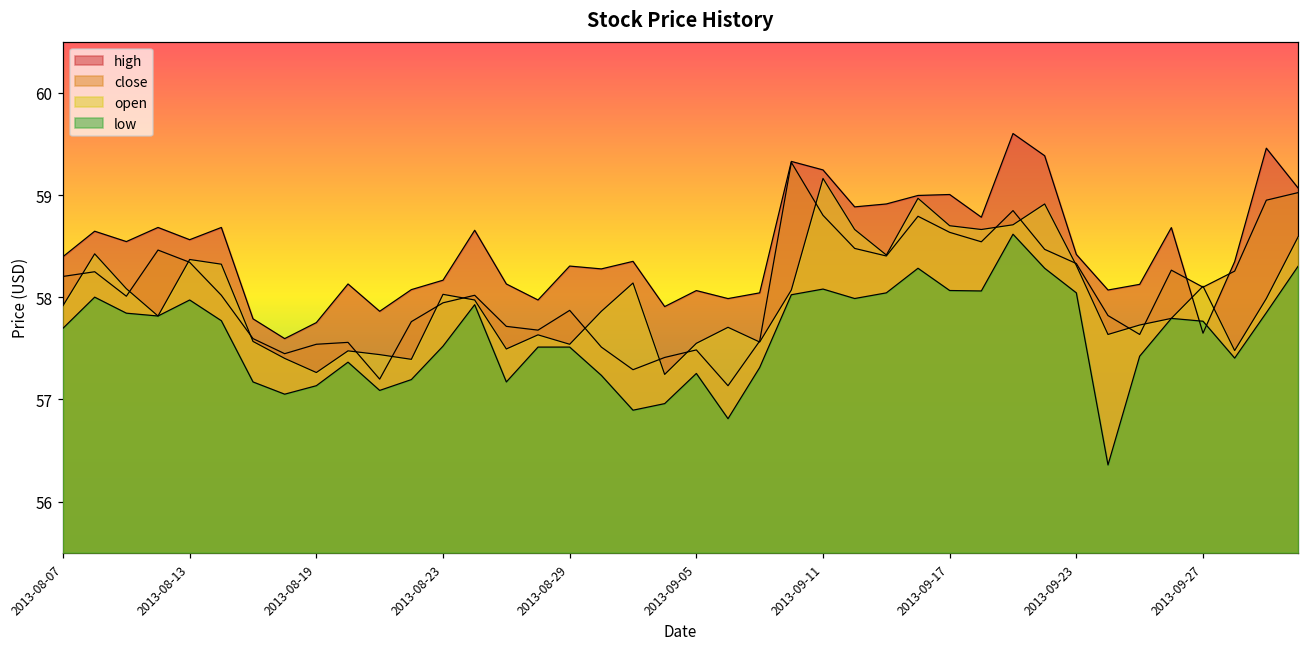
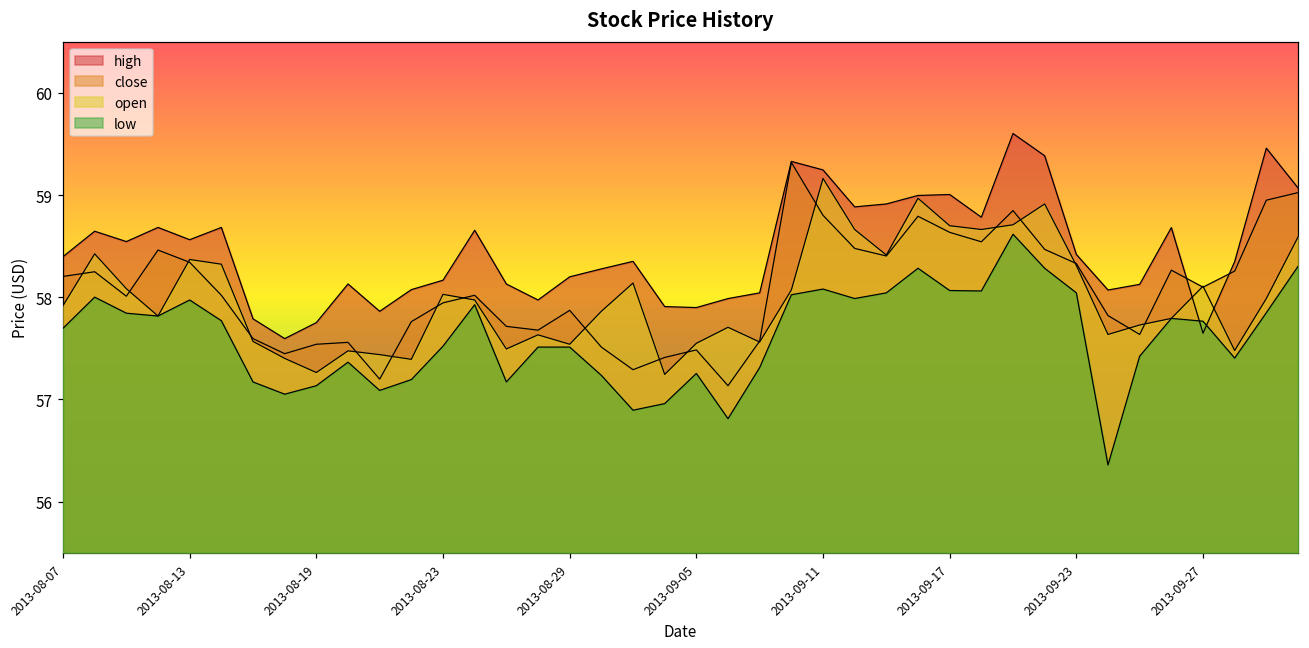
  {
    "high": {
      "2013-08-07": 58.4,
      "2013-08-13": 58.6,
      "2013-08-19": 57.8,
      "2013-08-23": 58.2,
-     "2013-08-29": 58.3,
-     "2013-09-05": 58.1,
+     "2013-08-29": 58.2,
+     "2013-09-05": 57.9,
      "2013-09-11": 59.2,
      "2013-09-17": 59.0,
      "2013-09-23": 58.4,
      "2013-09-27": 57.6
    },
    "low": {
      "2013-08-07": 57.7,
      "2013-08-13": 58.0,
      "2013-08-19": 57.1,
      "2013-08-23": 57.5,
      "2013-09-05": 57.3,
      "2013-09-11": 58.1,
      "2013-09-17": 58.1,
      "2013-09-23": 58.0,
      "2013-09-27": 57.8
    }
  }
